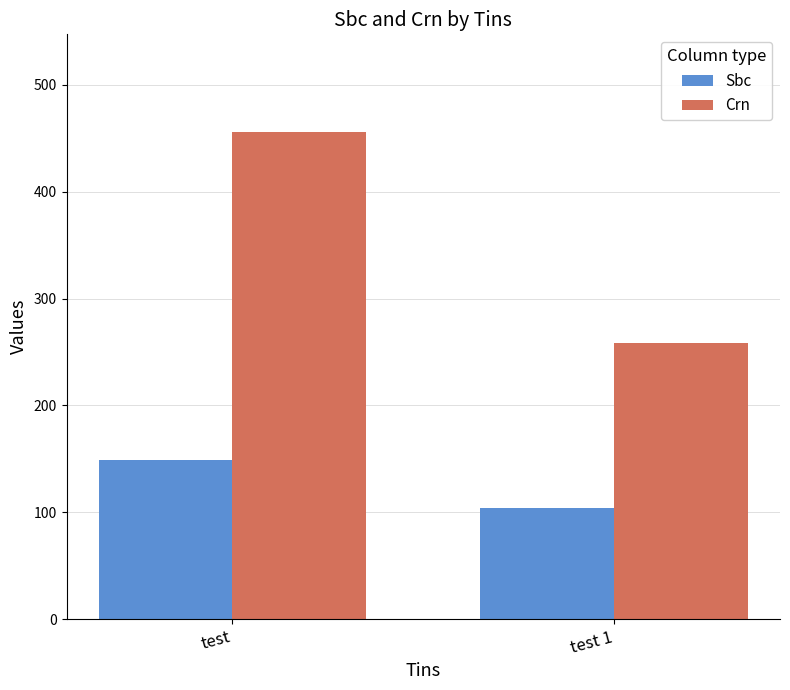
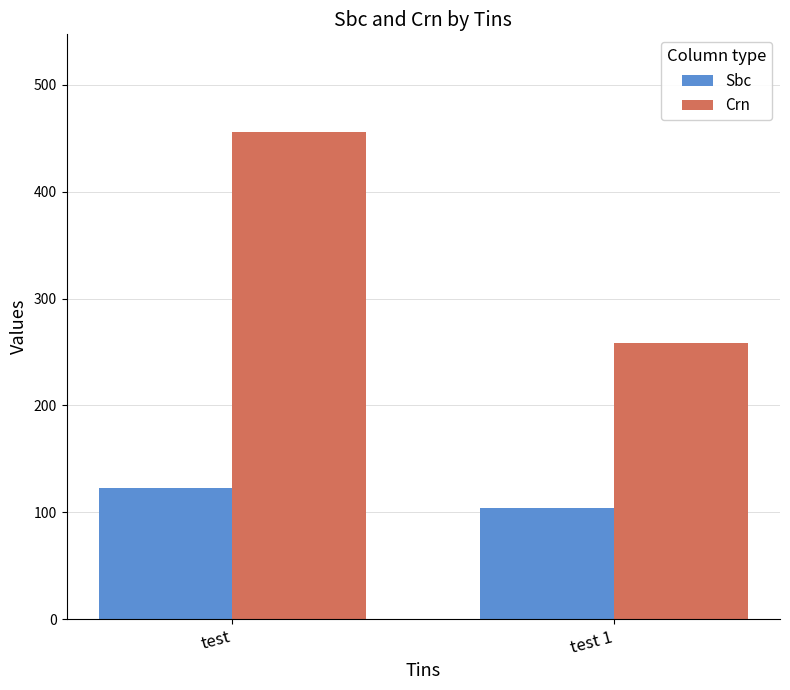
  {
    "Sbc": {
-     "test": 149,
+     "test": 123,
      "test 1": 104
    },
    "Crn": {
      "test": 456,
      "test 1": 258
    }
  }
